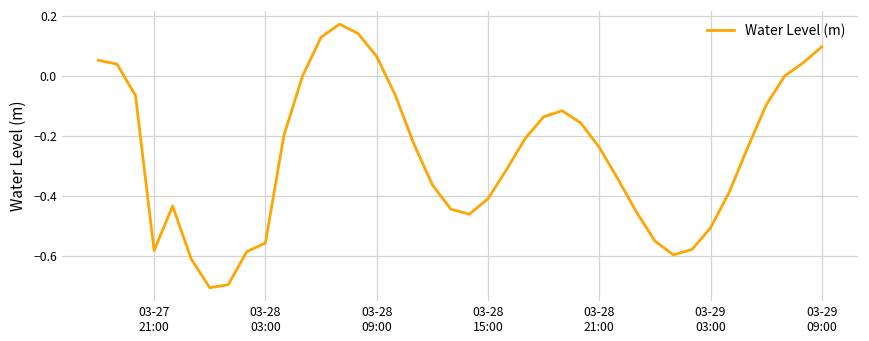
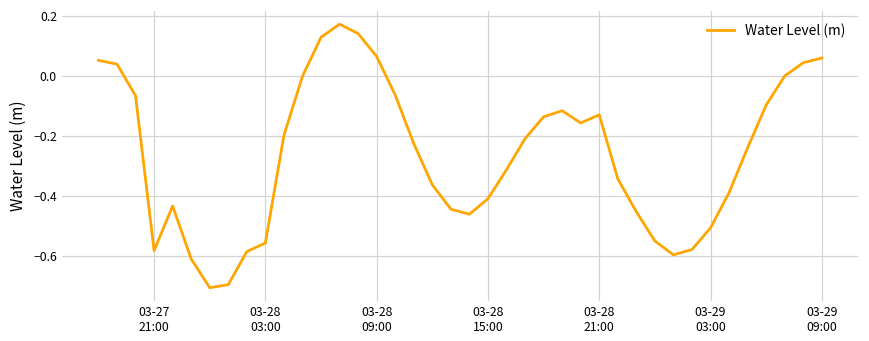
  {
    "03-27 21:00": -0.58,
    "03-28 03:00": -0.56,
    "03-28 09:00": 0.06,
    "03-28 15:00": -0.41,
-   "03-28 21:00": -0.24,
+   "03-28 21:00": -0.13,
    "03-29 03:00": -0.51,
-   "03-29 09:00": 0.10
+   "03-29 09:00": 0.06
  }
